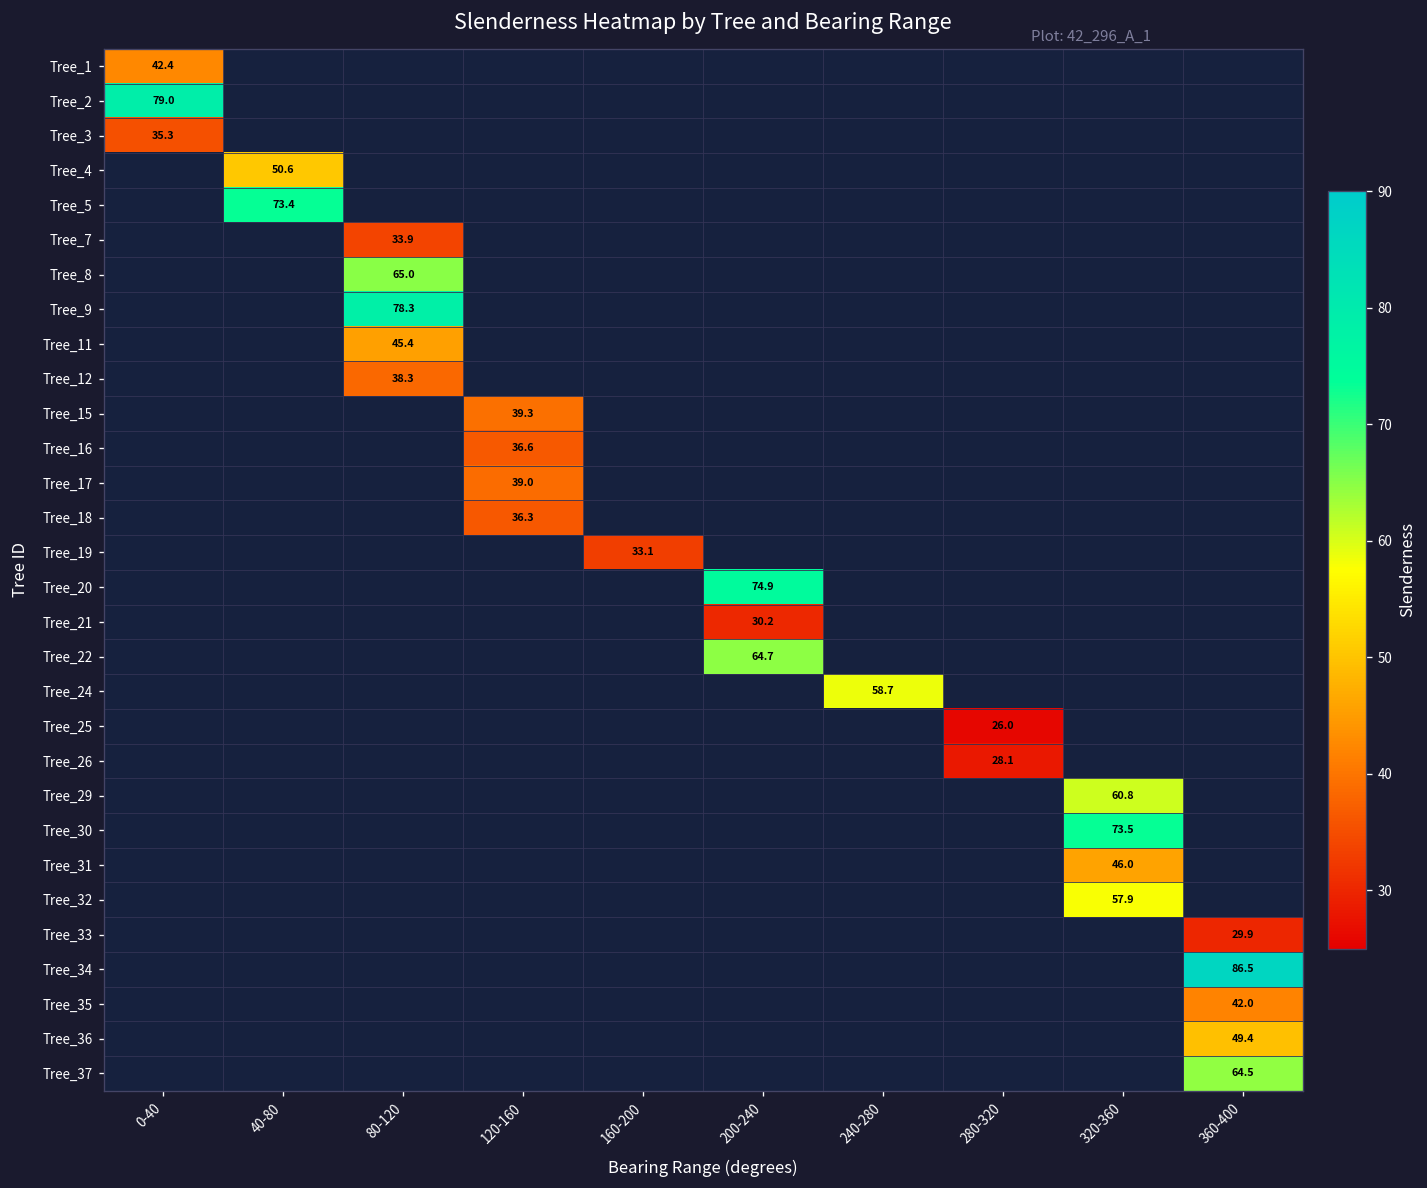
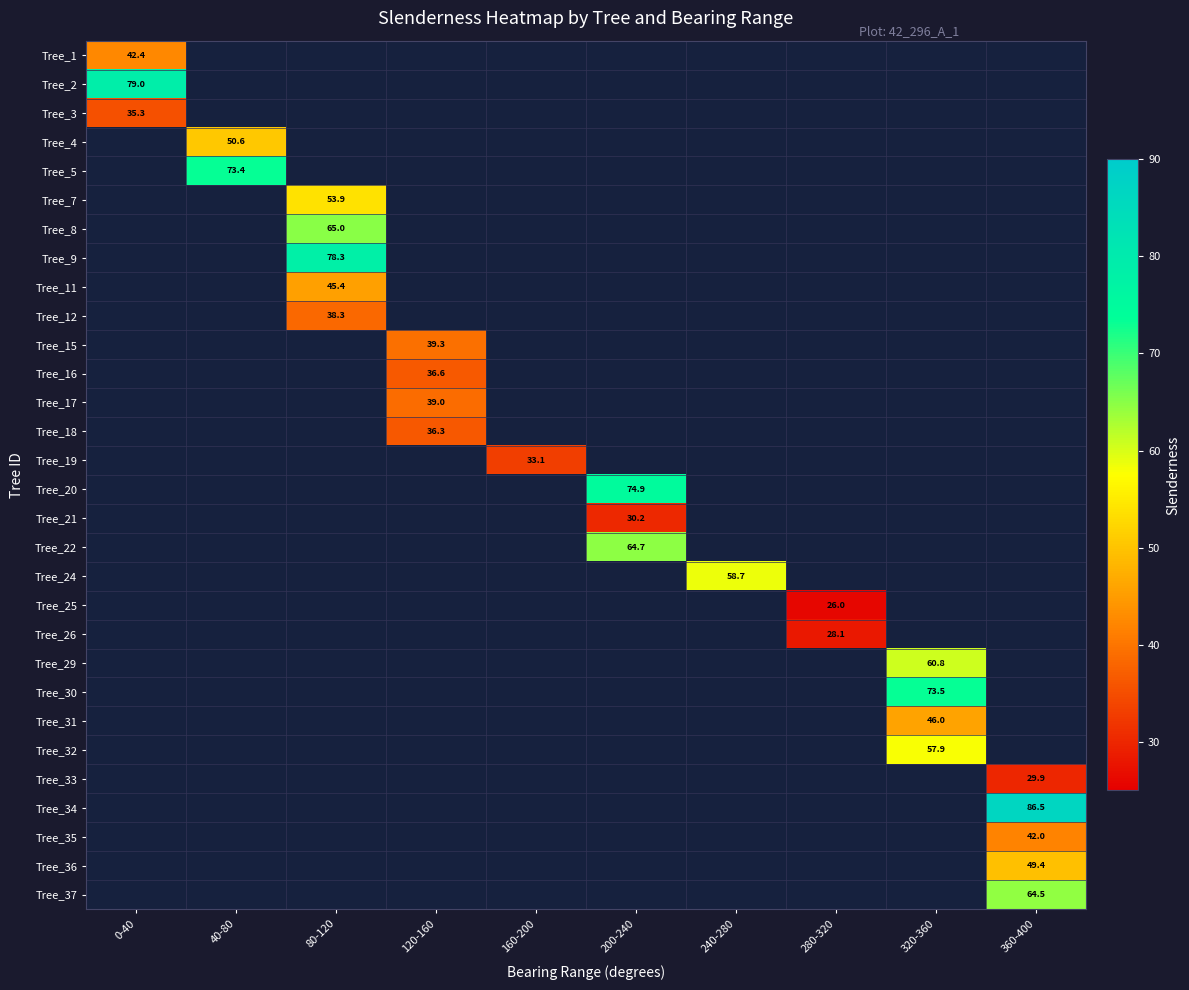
  {
    "Tree_1": {
      "0-40": 42.4
    },
    "Tree_2": {
      "0-40": 79.0
    },
    "Tree_3": {
      "0-40": 35.3
    },
    "Tree_4": {
      "40-80": 50.6
    },
    "Tree_5": {
      "40-80": 73.4
    },
    "Tree_7": {
-     "80-120": 33.9
+     "80-120": 53.9
    },
    "Tree_8": {
      "80-120": 65.0
    },
    "Tree_9": {
      "80-120": 78.3
    },
    "Tree_11": {
      "80-120": 45.4
    },
    "Tree_12": {
      "80-120": 38.3
    },
    "Tree_15": {
      "120-160": 39.3
    },
    "Tree_16": {
      "120-160": 36.6
    },
    "Tree_17": {
      "120-160": 39.0
    },
    "Tree_18": {
      "120-160": 36.3
    },
    "Tree_19": {
      "160-200": 33.1
    },
    "Tree_20": {
      "200-240": 74.9
    },
    "Tree_21": {
      "200-240": 30.2
    },
    "Tree_22": {
      "200-240": 64.7
    },
    "Tree_24": {
      "240-280": 58.7
    },
    "Tree_25": {
      "280-320": 26.0
    },
    "Tree_26": {
      "280-320": 28.1
    },
    "Tree_29": {
      "320-360": 60.8
    },
    "Tree_30": {
      "320-360": 73.5
    },
    "Tree_31": {
      "320-360": 46.0
    },
    "Tree_32": {
      "320-360": 57.9
    },
    "Tree_33": {
      "360-400": 29.9
    },
    "Tree_34": {
      "360-400": 86.5
    },
    "Tree_35": {
      "360-400": 42.0
    },
    "Tree_36": {
      "360-400": 49.4
    },
    "Tree_37": {
      "360-400": 64.5
    }
  }
